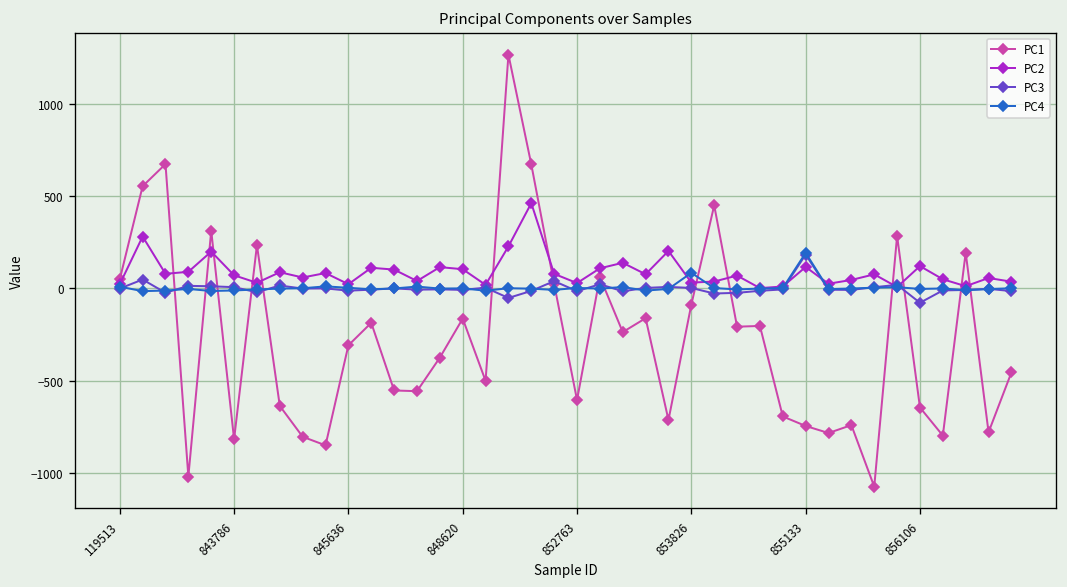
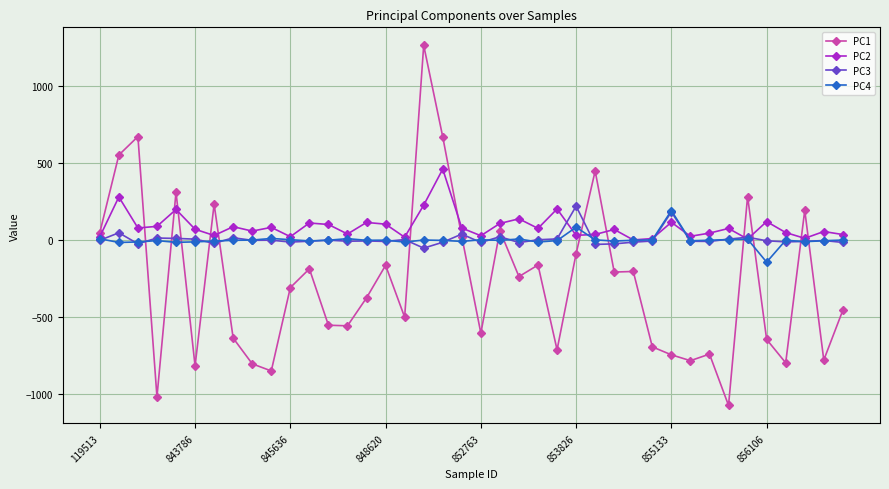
  {
    "PC3": {
      "843786": 10,
      "852763": -20,
-     "853826": 0,
-     "856106": -80
+     "853826": 220,
+     "856106": 0
    },
    "PC4": {
      "843786": -10,
      "852763": 0,
      "853826": 80,
-     "856106": 0
+     "856106": -140
    }
  }
